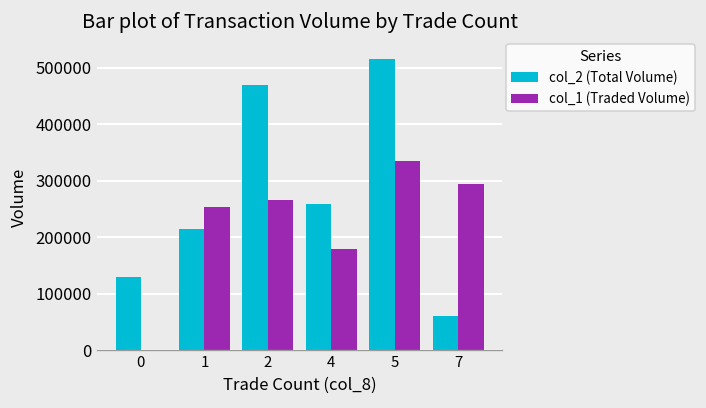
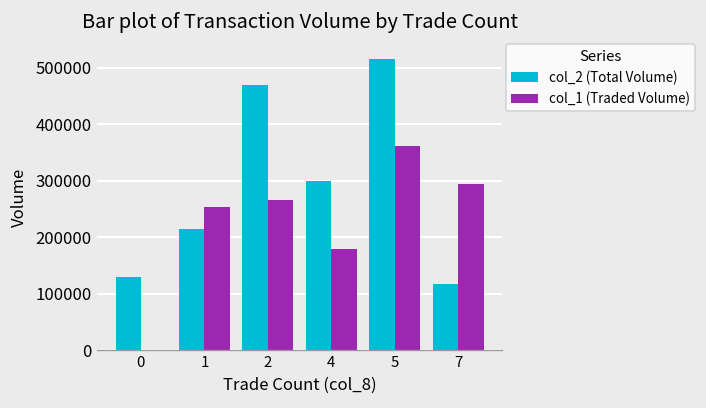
  {
    "col_2 (Total Volume)": {
      "0": 130000,
      "1": 210000,
      "2": 470000,
-     "4": 260000,
+     "4": 300000,
      "5": 520000,
-     "7": 60000
+     "7": 120000
    },
    "col_1 (Traded Volume)": {
      "0": 0,
      "1": 250000,
      "2": 270000,
      "4": 180000,
-     "5": 340000,
+     "5": 360000,
      "7": 300000
    }
  }
